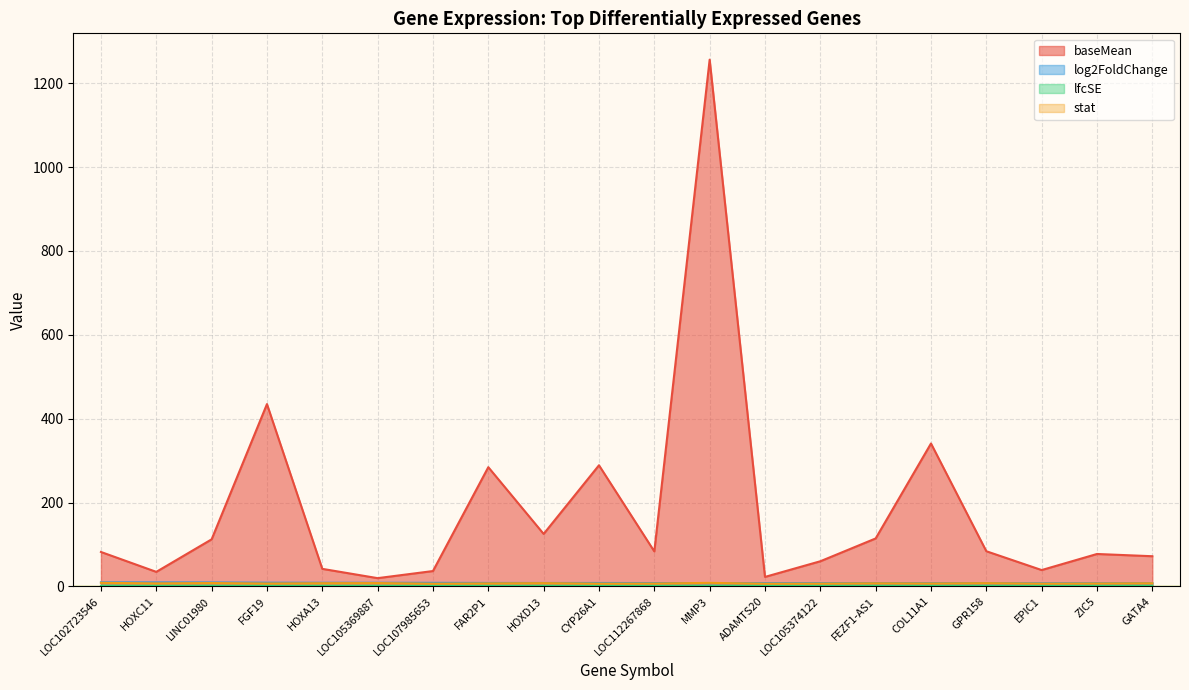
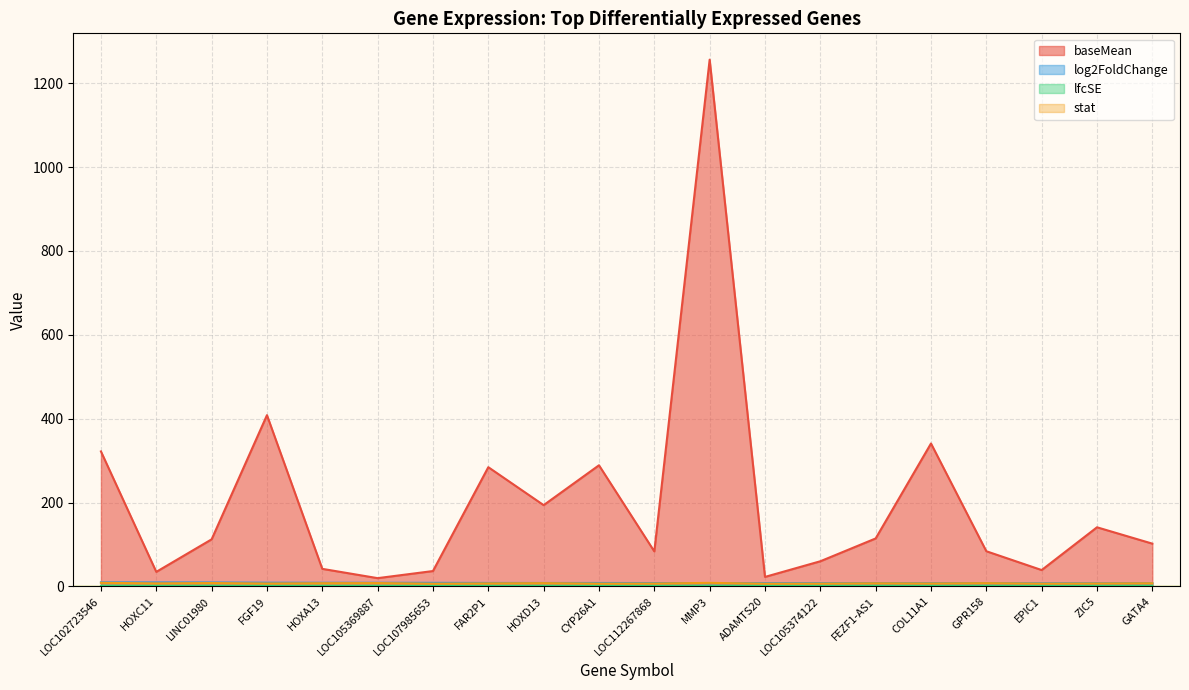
  {
    "baseMean": {
-     "LOC102723546": 80,
+     "LOC102723546": 320,
      "HOXC11": 30,
      "LINC01980": 110,
-     "FGF19": 430,
+     "FGF19": 410,
      "HOXA13": 40,
      "LOC105369887": 20,
      "LOC107985653": 40,
      "FAR2P1": 280,
-     "HOXD13": 130,
+     "HOXD13": 190,
      "CYP26A1": 290,
      "LOC112267868": 80,
      "MMP3": 1260,
      "ADAMTS20": 20,
      "LOC105374122": 60,
      "FEZF1-AS1": 110,
      "COL11A1": 340,
      "GPR158": 80,
      "EPIC1": 40,
-     "ZIC5": 80,
-     "GATA4": 70
+     "ZIC5": 140,
+     "GATA4": 100
    },
    "lfcSE": {
      "LOC102723546": 0,
      "LINC01980": 0,
      "HOXA13": 0,
      "LOC105369887": 0,
      "HOXD13": 0,
      "MMP3": 0,
      "FEZF1-AS1": 0,
      "GPR158": 0,
      "GATA4": 0
    }
  }
